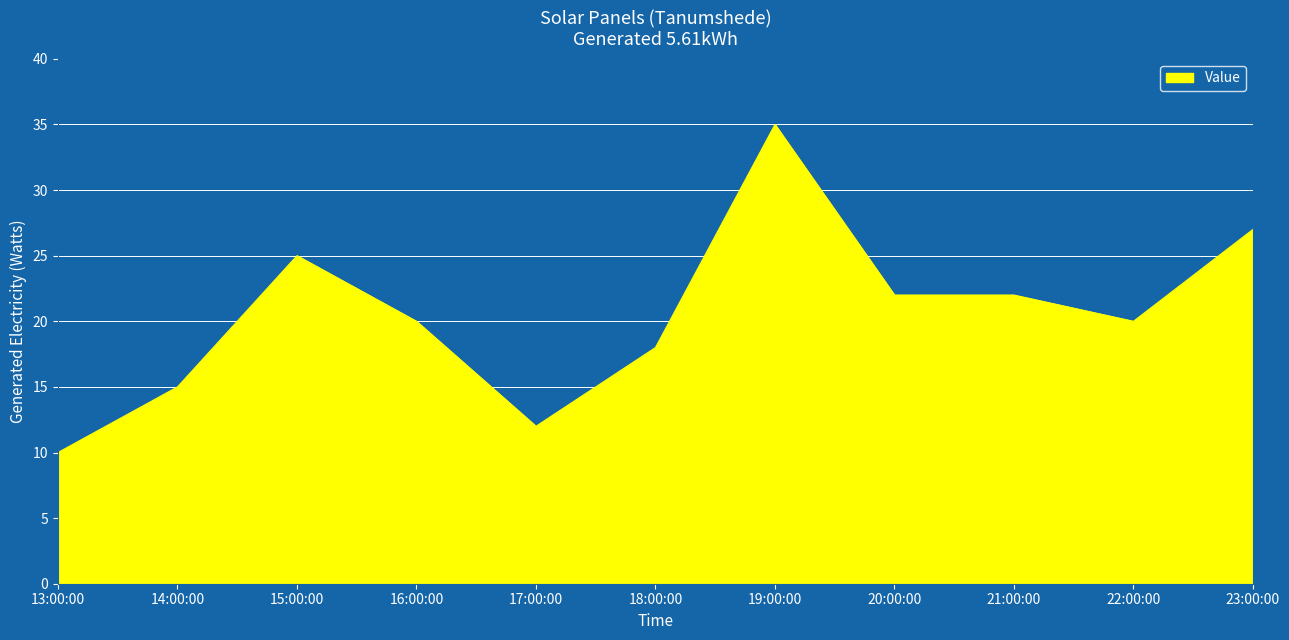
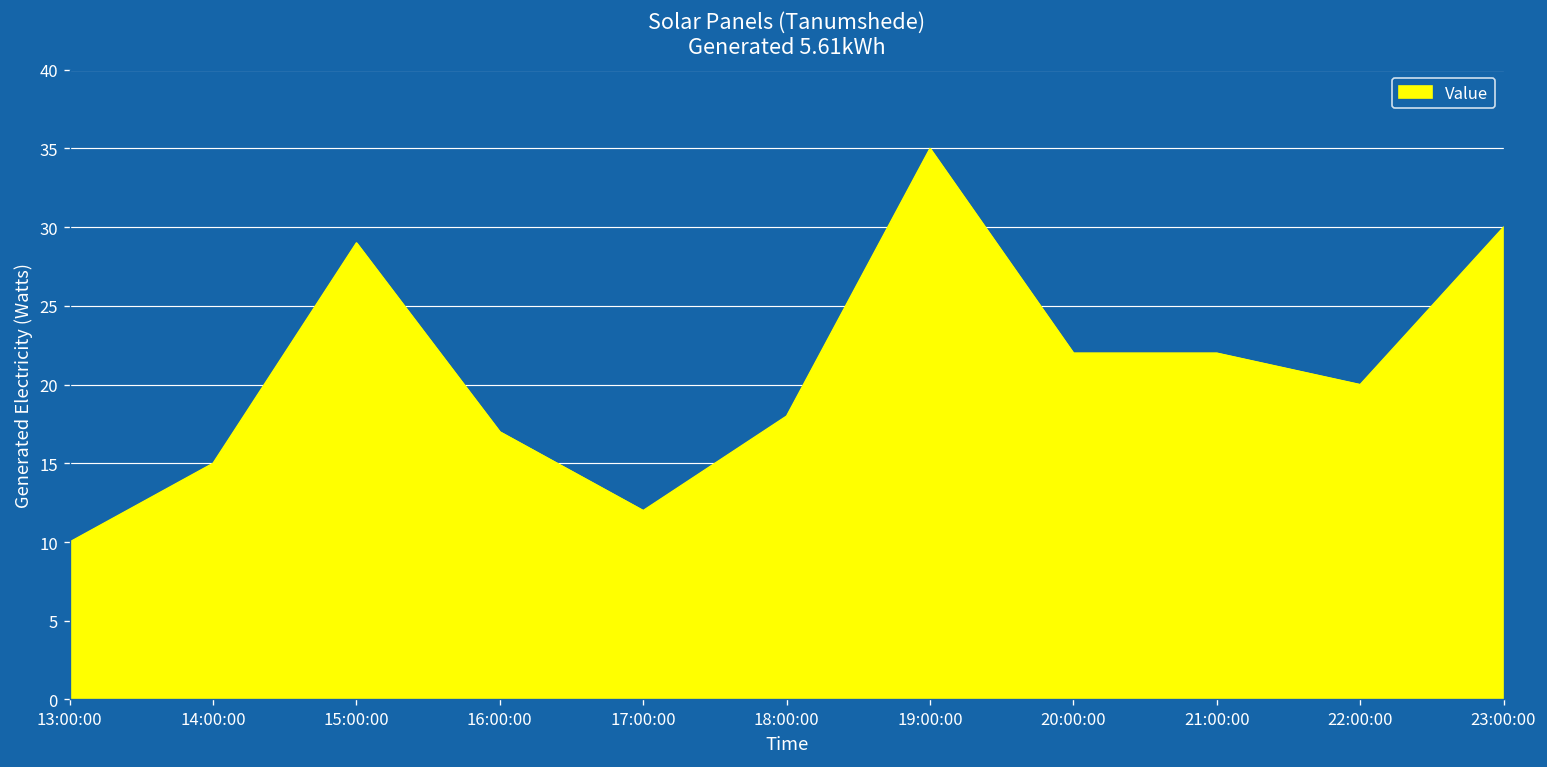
  {
    "13:00:00": 10,
    "14:00:00": 15,
-   "15:00:00": 25,
-   "16:00:00": 20,
+   "15:00:00": 29,
+   "16:00:00": 17,
    "17:00:00": 12,
    "18:00:00": 18,
    "19:00:00": 35,
    "20:00:00": 22,
    "21:00:00": 22,
    "22:00:00": 20,
-   "23:00:00": 27
+   "23:00:00": 30
  }
